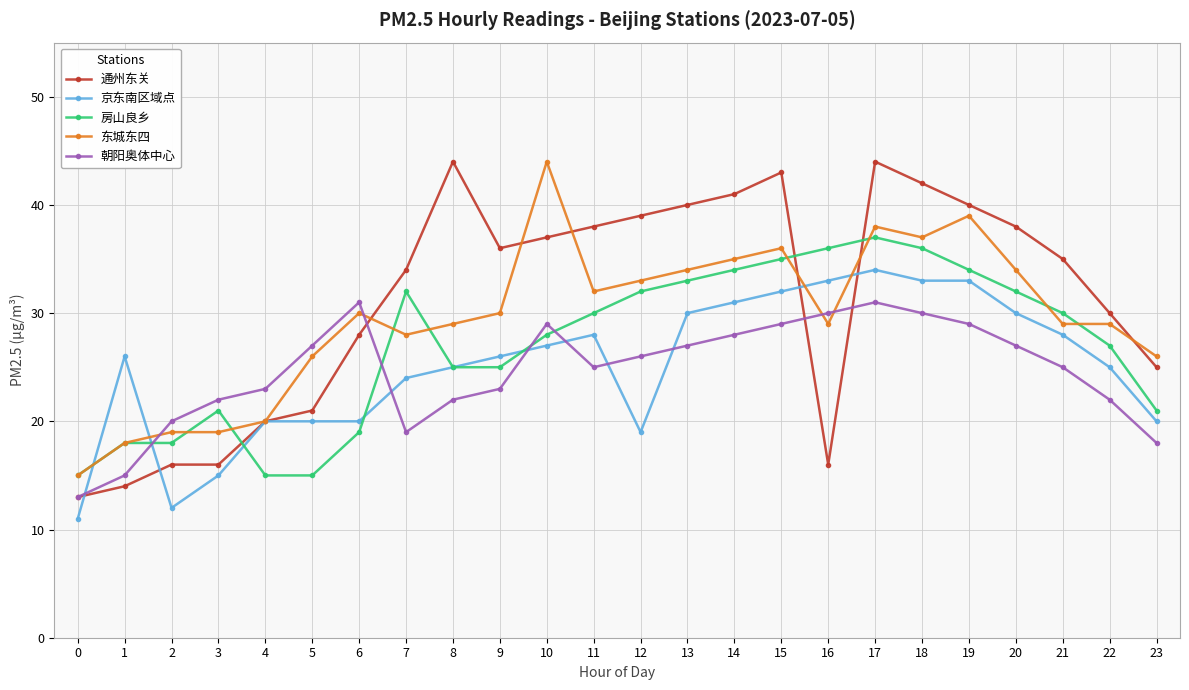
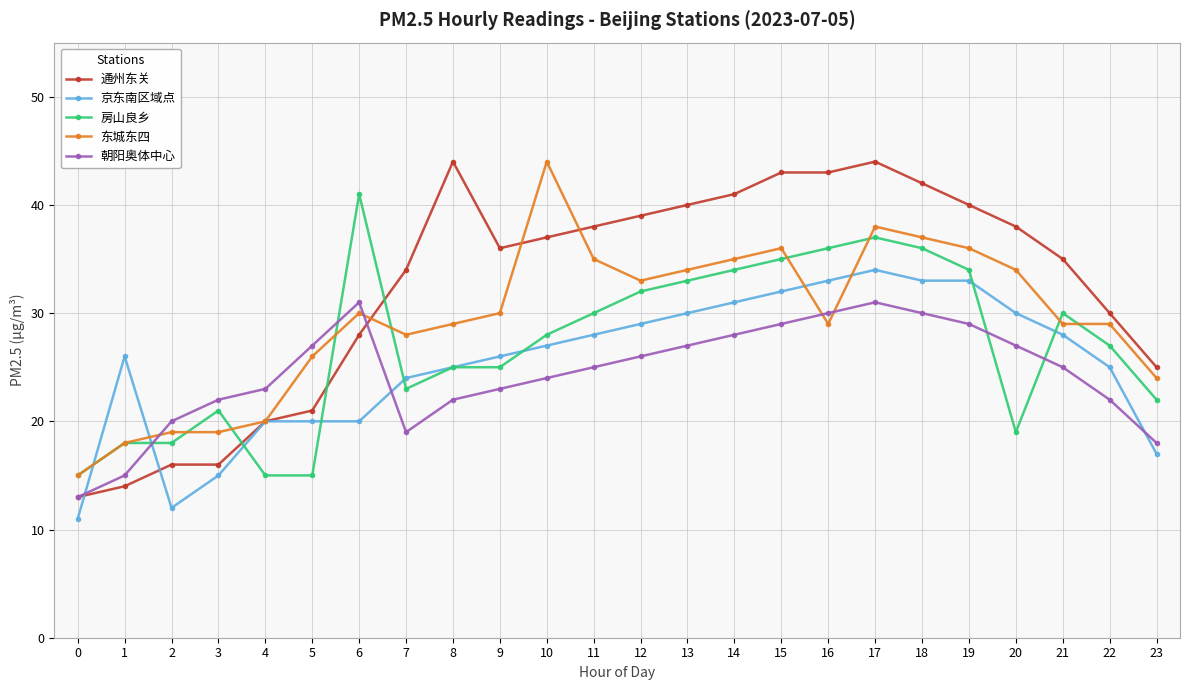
  {
    "通州东关": {
      "1": 14,
      "2": 16,
      "3": 16,
      "5": 21,
      "6": 28,
      "7": 34,
      "8": 44,
      "9": 36,
      "10": 37,
      "11": 38,
      "12": 39,
      "13": 40,
      "14": 41,
      "15": 43,
-     "16": 16,
+     "16": 43,
      "17": 44,
      "18": 42,
      "19": 40,
      "20": 38,
      "21": 35,
      "22": 30,
      "23": 25
    },
    "京东南区域点": {
      "0": 11,
      "1": 26,
      "2": 12,
      "3": 15,
      "5": 20,
      "6": 20,
      "7": 24,
      "9": 26,
      "10": 27,
      "11": 28,
-     "12": 19,
+     "12": 29,
      "13": 30,
      "14": 31,
      "15": 32,
      "16": 33,
      "17": 34,
      "18": 33,
      "19": 33,
      "20": 30,
      "21": 28,
      "22": 25,
-     "23": 20
+     "23": 17
    },
    "房山良乡": {
      "2": 18,
      "3": 21,
      "4": 15,
      "5": 15,
-     "6": 19,
-     "7": 32,
+     "6": 41,
+     "7": 23,
      "9": 25,
      "10": 28,
      "11": 30,
      "12": 32,
      "13": 33,
      "14": 34,
      "15": 35,
      "16": 36,
      "17": 37,
      "18": 36,
      "19": 34,
-     "20": 32,
+     "20": 19,
      "21": 30,
      "22": 27,
-     "23": 21
+     "23": 22
    },
    "东城东四": {
      "2": 19,
      "3": 19,
      "5": 26,
      "6": 30,
      "7": 28,
      "8": 29,
      "9": 30,
      "10": 44,
-     "11": 32,
+     "11": 35,
      "12": 33,
      "13": 34,
      "14": 35,
      "15": 36,
      "16": 29,
      "17": 38,
      "18": 37,
-     "19": 39,
+     "19": 36,
      "20": 34,
      "21": 29,
      "22": 29,
-     "23": 26
+     "23": 24
    },
    "朝阳奥体中心": {
      "1": 15,
      "2": 20,
      "3": 22,
      "4": 23,
      "5": 27,
      "6": 31,
      "7": 19,
      "8": 22,
      "9": 23,
-     "10": 29,
+     "10": 24,
      "11": 25,
      "12": 26,
      "13": 27,
      "14": 28,
      "15": 29,
      "16": 30,
      "17": 31,
      "18": 30,
      "19": 29,
      "20": 27,
      "21": 25,
      "22": 22,
      "23": 18
    }
  }
